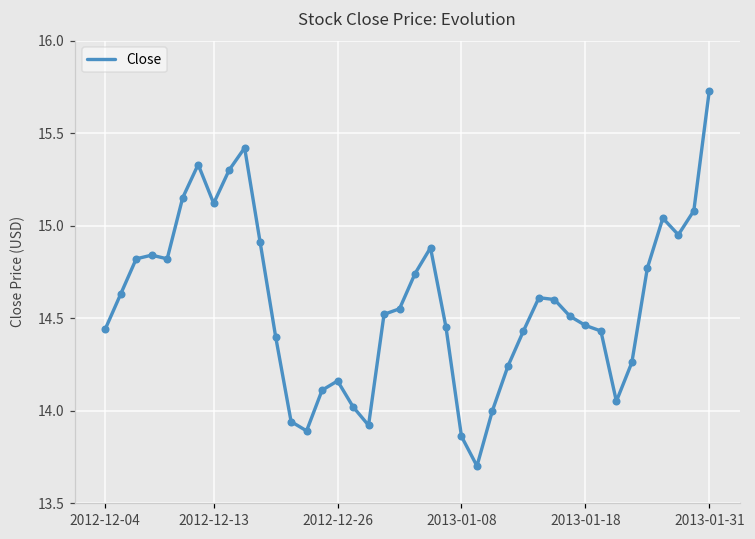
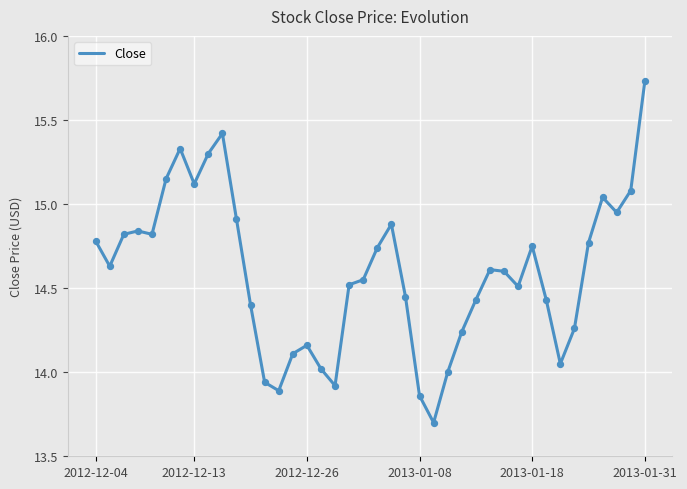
  {
-   "2012-12-04": 14.44,
+   "2012-12-04": 14.78,
    "2012-12-13": 15.12,
    "2012-12-26": 14.16,
    "2013-01-08": 13.86,
-   "2013-01-18": 14.46,
+   "2013-01-18": 14.75,
    "2013-01-31": 15.73
  }
